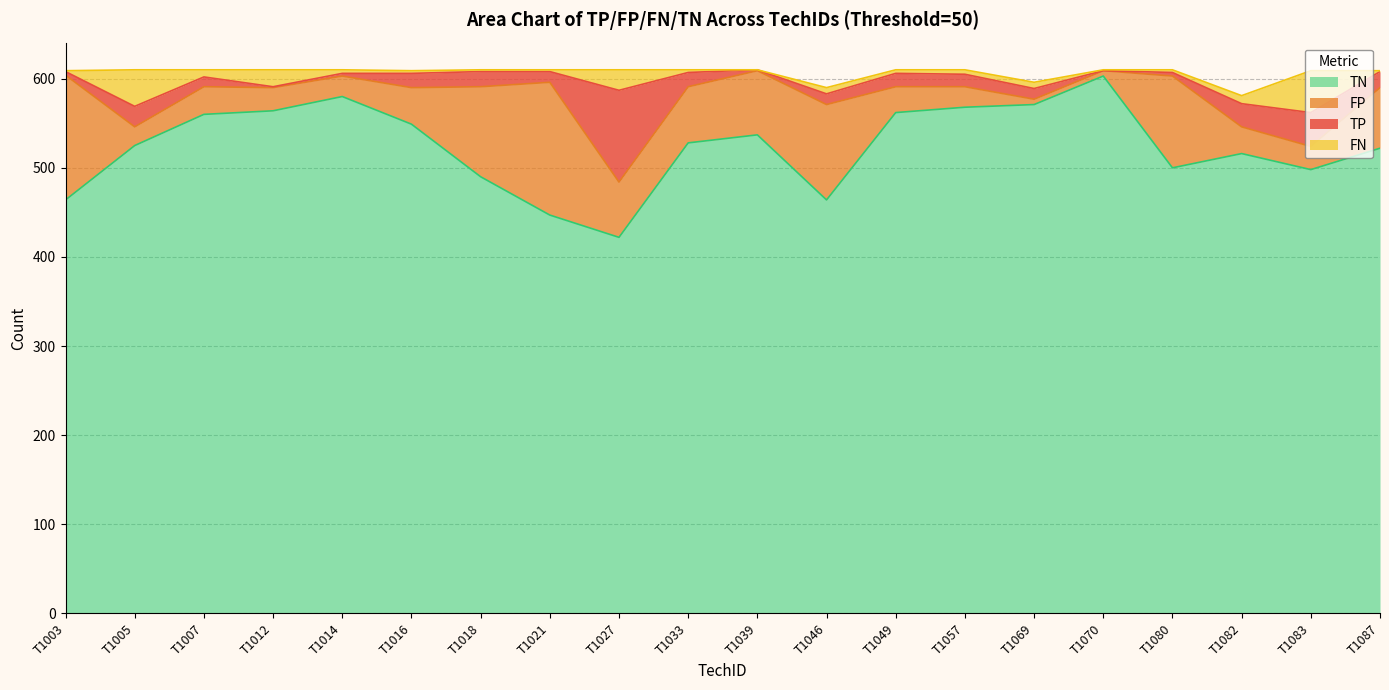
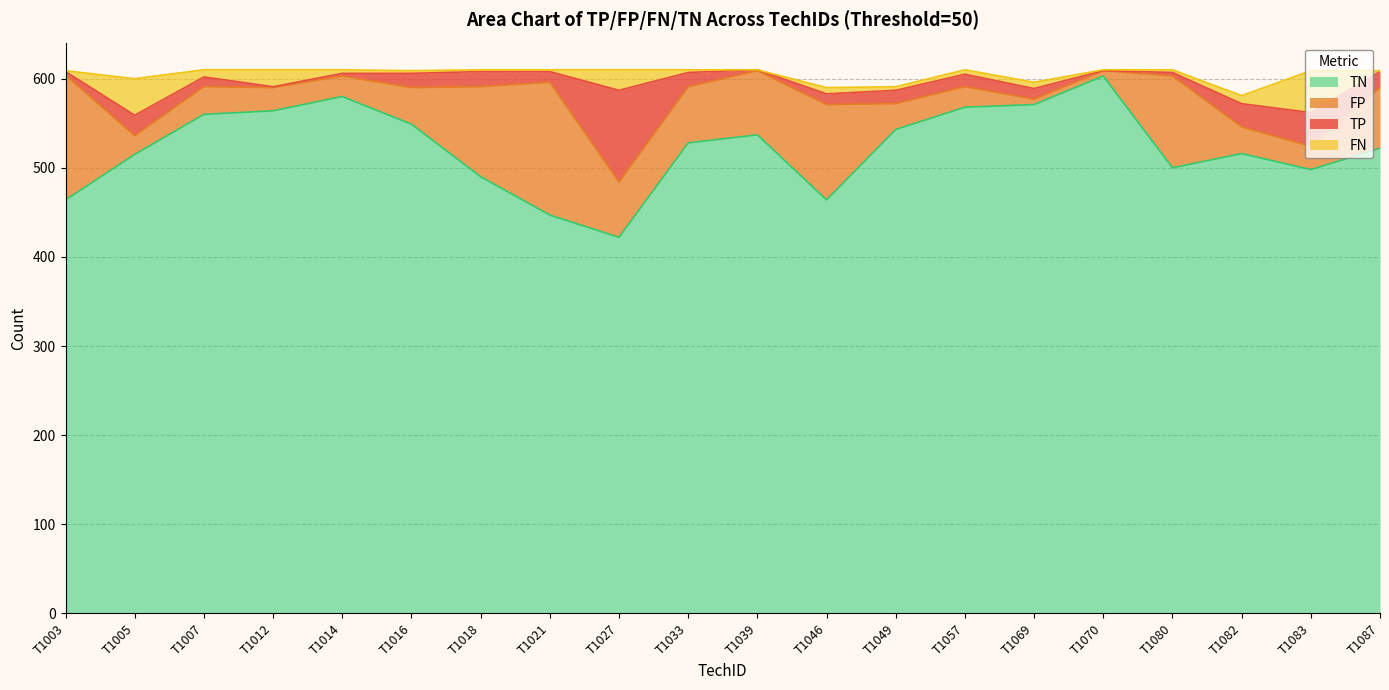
  {
    "TN": {
      "T1003": 460,
-     "T1005": 530,
+     "T1005": 520,
      "T1007": 560,
      "T1012": 560,
      "T1014": 580,
      "T1016": 550,
      "T1018": 490,
      "T1021": 450,
      "T1027": 420,
      "T1033": 530,
      "T1039": 540,
      "T1046": 460,
-     "T1049": 560,
+     "T1049": 540,
      "T1057": 570,
      "T1069": 570,
      "T1070": 600,
      "T1080": 500,
      "T1082": 520,
      "T1083": 500,
      "T1087": 520
    },
    "FN": {
      "T1005": 40,
      "T1007": 10,
      "T1012": 20,
      "T1014": 0,
      "T1016": 0,
      "T1027": 20,
      "T1033": 0,
      "T1046": 10,
      "T1049": 0,
      "T1057": 10,
      "T1069": 10,
      "T1080": 0,
      "T1082": 10
    }
  }
